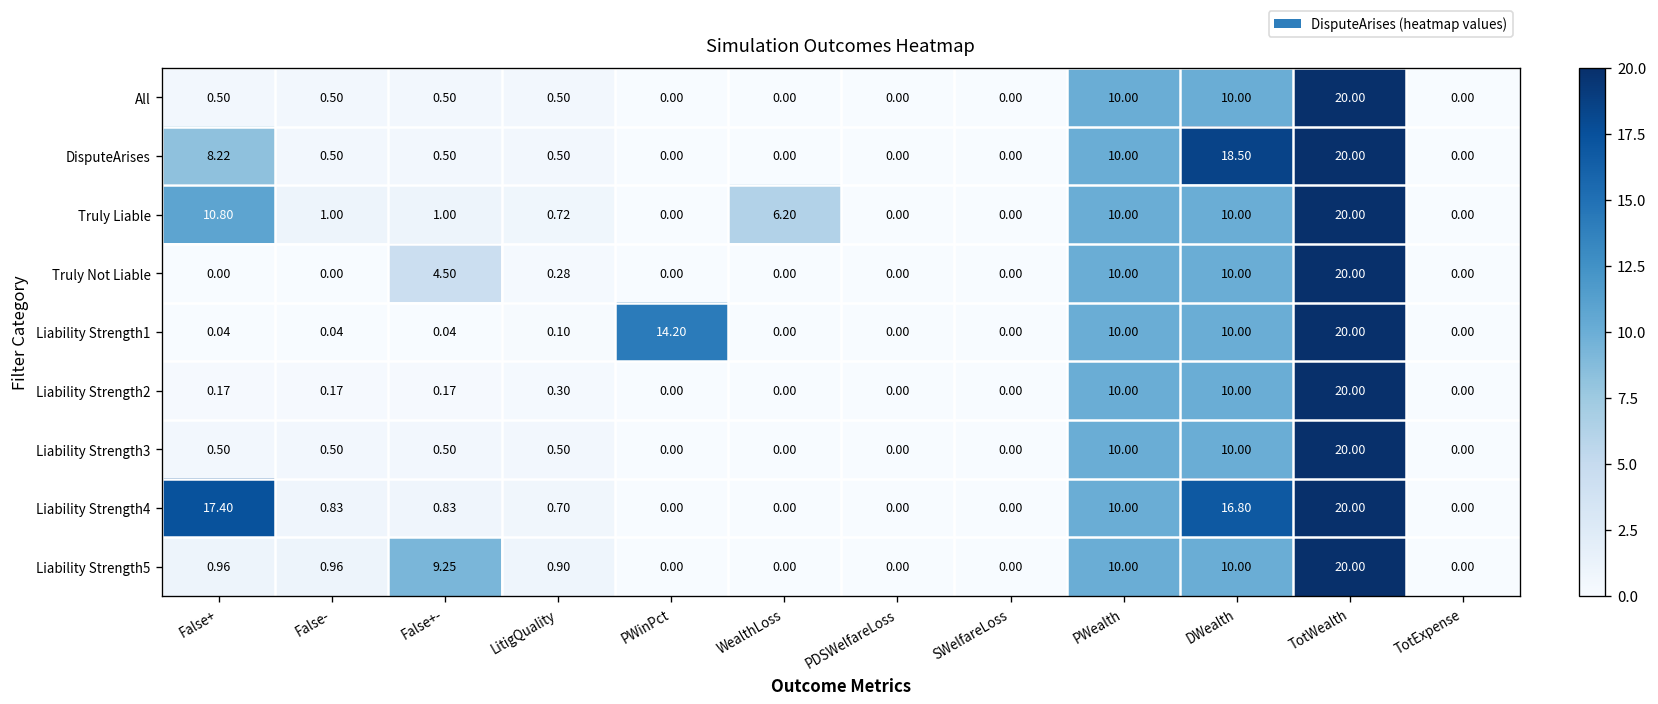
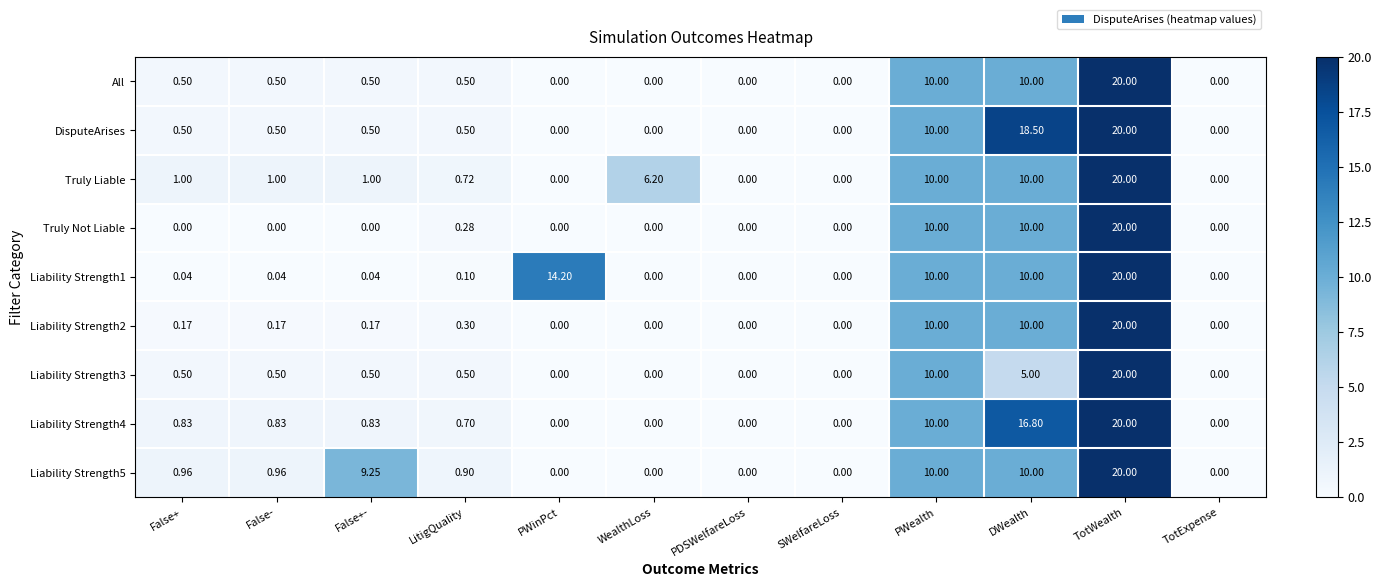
  {
    "All": {
      "False+": 0.50,
      "False-": 0.50,
      "False+-": 0.50,
      "LitigQuality": 0.50,
      "PWinPct": 0.00,
      "WealthLoss": 0.00,
      "PDSWelfareLoss": 0.00,
      "SWelfareLoss": 0.00,
      "PWealth": 10.00,
      "DWealth": 10.00,
      "TotWealth": 20.00,
      "TotExpense": 0.00
    },
    "DisputeArises": {
-     "False+": 8.22,
+     "False+": 0.50,
      "False-": 0.50,
      "False+-": 0.50,
      "LitigQuality": 0.50,
      "PWinPct": 0.00,
      "WealthLoss": 0.00,
      "PDSWelfareLoss": 0.00,
      "SWelfareLoss": 0.00,
      "PWealth": 10.00,
      "DWealth": 18.50,
      "TotWealth": 20.00,
      "TotExpense": 0.00
    },
    "Truly Liable": {
-     "False+": 10.80,
+     "False+": 1.00,
      "False-": 1.00,
      "False+-": 1.00,
      "LitigQuality": 0.72,
      "PWinPct": 0.00,
      "WealthLoss": 6.20,
      "PDSWelfareLoss": 0.00,
      "SWelfareLoss": 0.00,
      "PWealth": 10.00,
      "DWealth": 10.00,
      "TotWealth": 20.00,
      "TotExpense": 0.00
    },
    "Truly Not Liable": {
      "False+": 0.00,
      "False-": 0.00,
-     "False+-": 4.50,
+     "False+-": 0.00,
      "LitigQuality": 0.28,
      "PWinPct": 0.00,
      "WealthLoss": 0.00,
      "PDSWelfareLoss": 0.00,
      "SWelfareLoss": 0.00,
      "PWealth": 10.00,
      "DWealth": 10.00,
      "TotWealth": 20.00,
      "TotExpense": 0.00
    },
    "Liability Strength1": {
      "False+": 0.04,
      "False-": 0.04,
      "False+-": 0.04,
      "LitigQuality": 0.10,
      "PWinPct": 14.20,
      "WealthLoss": 0.00,
      "PDSWelfareLoss": 0.00,
      "SWelfareLoss": 0.00,
      "PWealth": 10.00,
      "DWealth": 10.00,
      "TotWealth": 20.00,
      "TotExpense": 0.00
    },
    "Liability Strength2": {
      "False+": 0.17,
      "False-": 0.17,
      "False+-": 0.17,
      "LitigQuality": 0.30,
      "PWinPct": 0.00,
      "WealthLoss": 0.00,
      "PDSWelfareLoss": 0.00,
      "SWelfareLoss": 0.00,
      "PWealth": 10.00,
      "DWealth": 10.00,
      "TotWealth": 20.00,
      "TotExpense": 0.00
    },
    "Liability Strength3": {
      "False+": 0.50,
      "False-": 0.50,
      "False+-": 0.50,
      "LitigQuality": 0.50,
      "PWinPct": 0.00,
      "WealthLoss": 0.00,
      "PDSWelfareLoss": 0.00,
      "SWelfareLoss": 0.00,
      "PWealth": 10.00,
-     "DWealth": 10.00,
+     "DWealth": 5.00,
      "TotWealth": 20.00,
      "TotExpense": 0.00
    },
    "Liability Strength4": {
-     "False+": 17.40,
+     "False+": 0.83,
      "False-": 0.83,
      "False+-": 0.83,
      "LitigQuality": 0.70,
      "PWinPct": 0.00,
      "WealthLoss": 0.00,
      "PDSWelfareLoss": 0.00,
      "SWelfareLoss": 0.00,
      "PWealth": 10.00,
      "DWealth": 16.80,
      "TotWealth": 20.00,
      "TotExpense": 0.00
    },
    "Liability Strength5": {
      "False+": 0.96,
      "False-": 0.96,
      "False+-": 9.25,
      "LitigQuality": 0.90,
      "PWinPct": 0.00,
      "WealthLoss": 0.00,
      "PDSWelfareLoss": 0.00,
      "SWelfareLoss": 0.00,
      "PWealth": 10.00,
      "DWealth": 10.00,
      "TotWealth": 20.00,
      "TotExpense": 0.00
    }
  }
